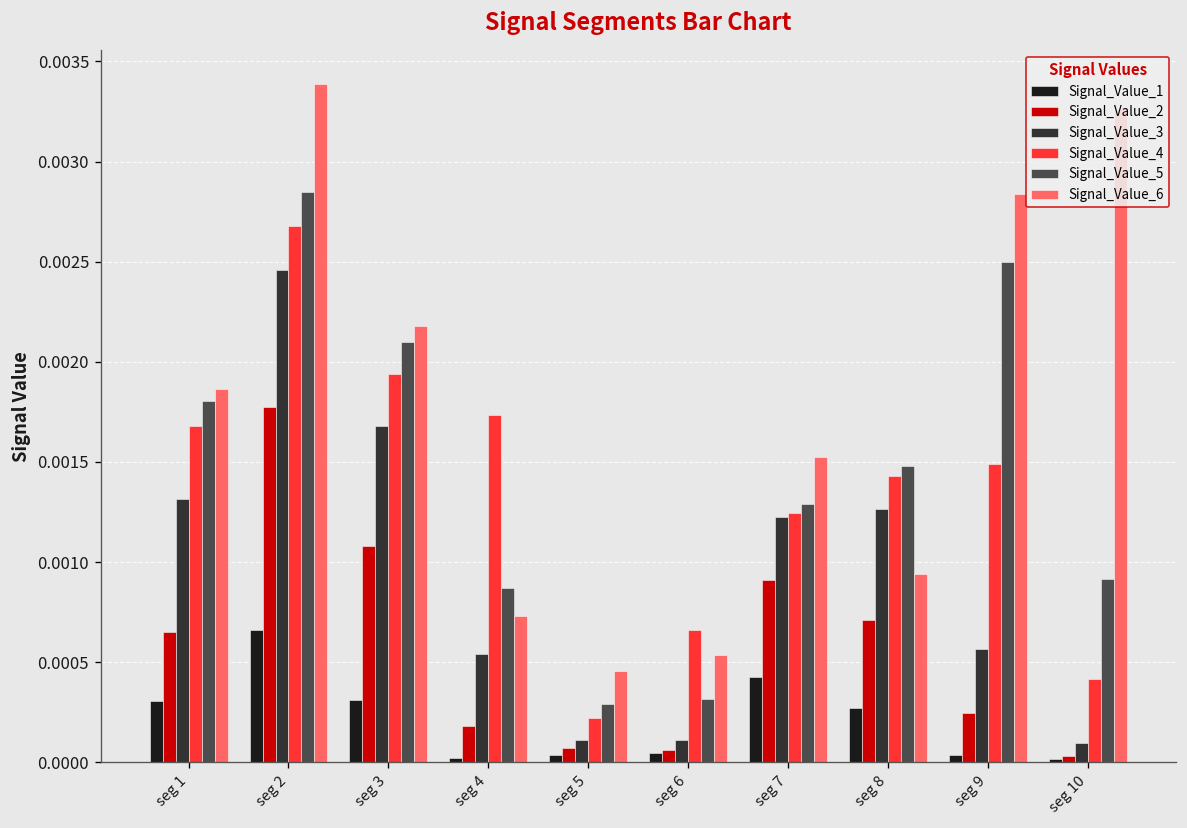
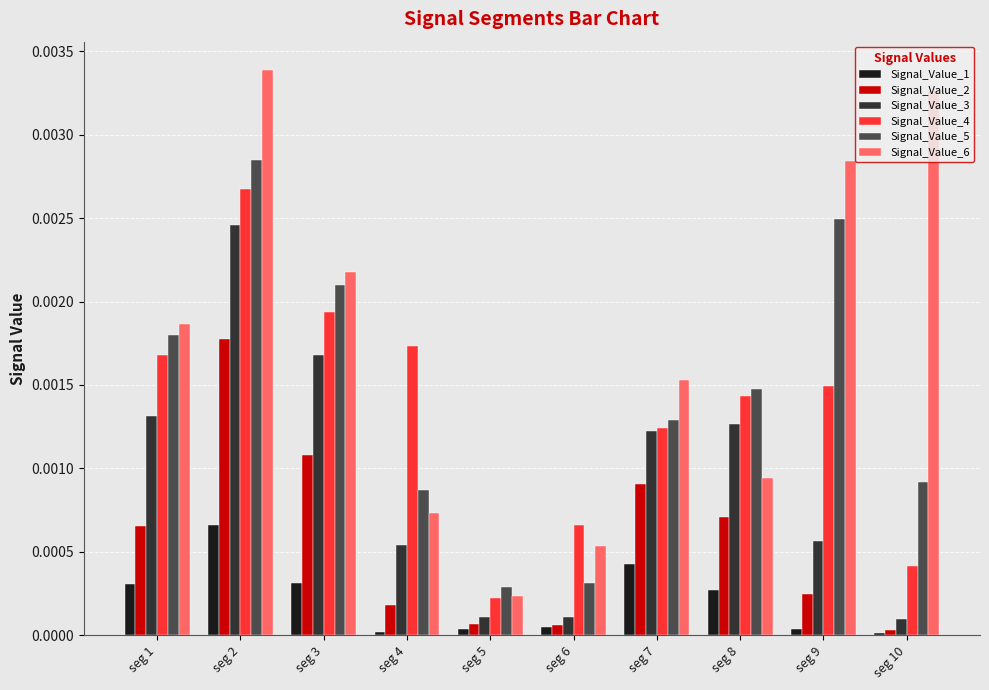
  {
    "Signal_Value_2": {
      "seg 1": 0.00065,
      "seg 2": 0.00177,
      "seg 3": 0.00108,
      "seg 4": 0.00018,
      "seg 5": 0.00007,
      "seg 6": 0.00006,
      "seg 7": 0.00091,
      "seg 8": 0.00071,
      "seg 9": 0.00025,
      "seg 10": 0.00003
    },
    "Signal_Value_4": {
      "seg 1": 0.00168,
      "seg 2": 0.00268,
      "seg 3": 0.00194,
      "seg 4": 0.00173,
      "seg 5": 0.00022,
      "seg 6": 0.00066,
      "seg 7": 0.00124,
      "seg 8": 0.00143,
      "seg 9": 0.00149,
      "seg 10": 0.00041
    },
    "Signal_Value_6": {
      "seg 1": 0.00186,
      "seg 2": 0.00339,
      "seg 3": 0.00218,
      "seg 4": 0.00073,
-     "seg 5": 0.00046,
+     "seg 5": 0.00023,
      "seg 6": 0.00054,
      "seg 7": 0.00153,
      "seg 8": 0.00094,
      "seg 9": 0.00284
    }
  }
